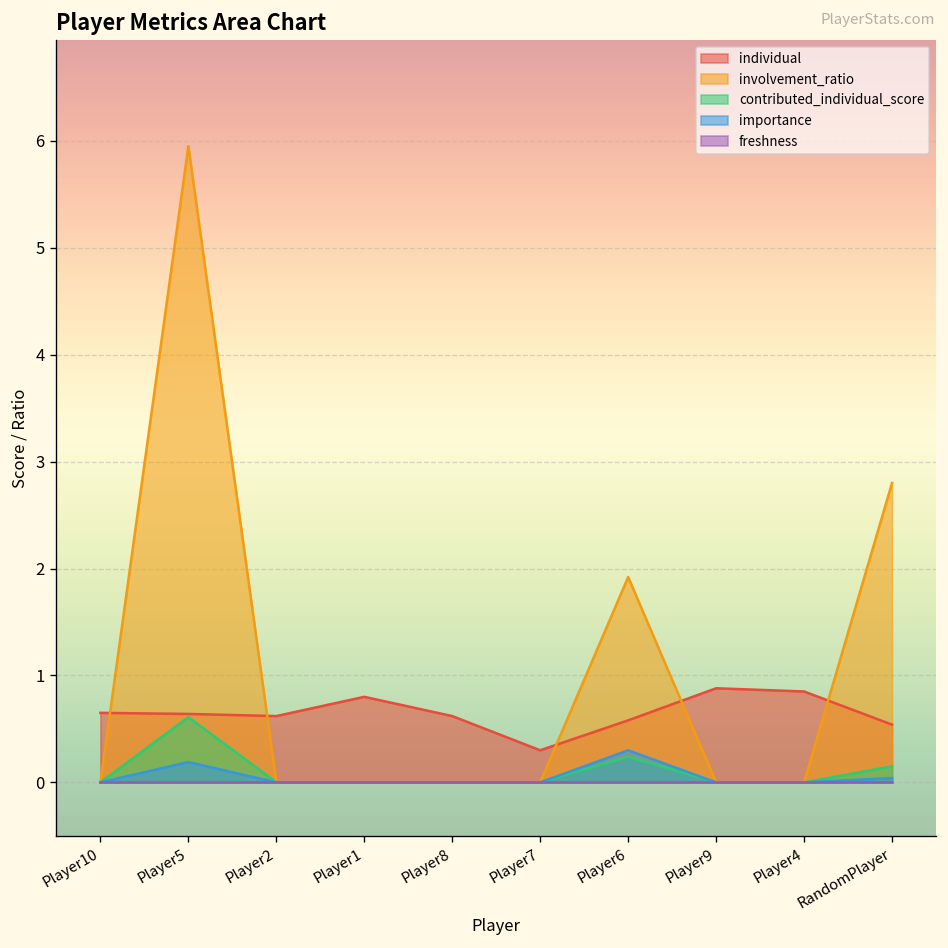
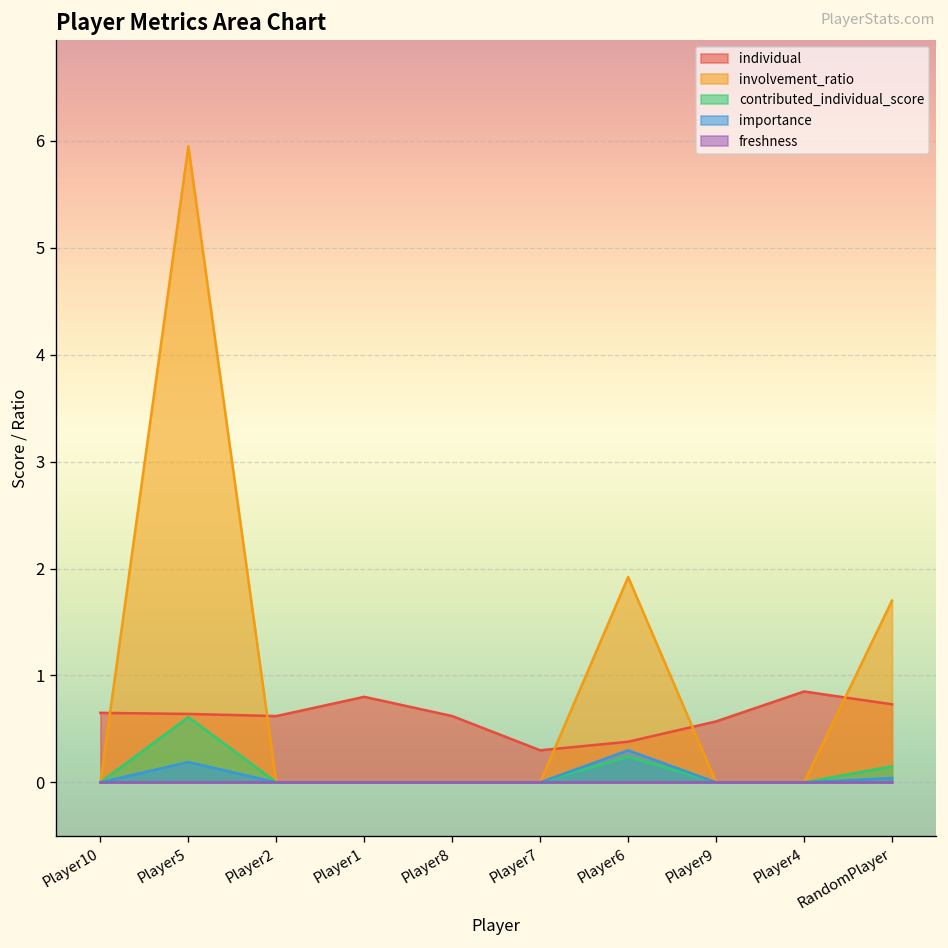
  {
    "individual": {
      "Player10": 0.7,
      "Player5": 0.6,
      "Player2": 0.6,
      "Player1": 0.8,
      "Player8": 0.6,
      "Player7": 0.3,
-     "Player6": 0.6,
-     "Player9": 0.9,
+     "Player6": 0.4,
+     "Player9": 0.6,
      "Player4": 0.9,
-     "RandomPlayer": 0.5
+     "RandomPlayer": 0.7
    },
    "involvement_ratio": {
      "Player5": 6.0,
      "Player6": 1.9,
-     "RandomPlayer": 2.8
+     "RandomPlayer": 1.7
    },
    "contributed_individual_score": {
      "Player5": 0.6,
      "Player6": 0.2,
      "RandomPlayer": 0.2
    },
    "importance": {
      "Player5": 0.2,
      "Player6": 0.3,
      "RandomPlayer": 0.0
    },
    "freshness": {
      "Player5": 0.0,
      "Player6": 0.0,
      "RandomPlayer": 0.0
    }
  }
